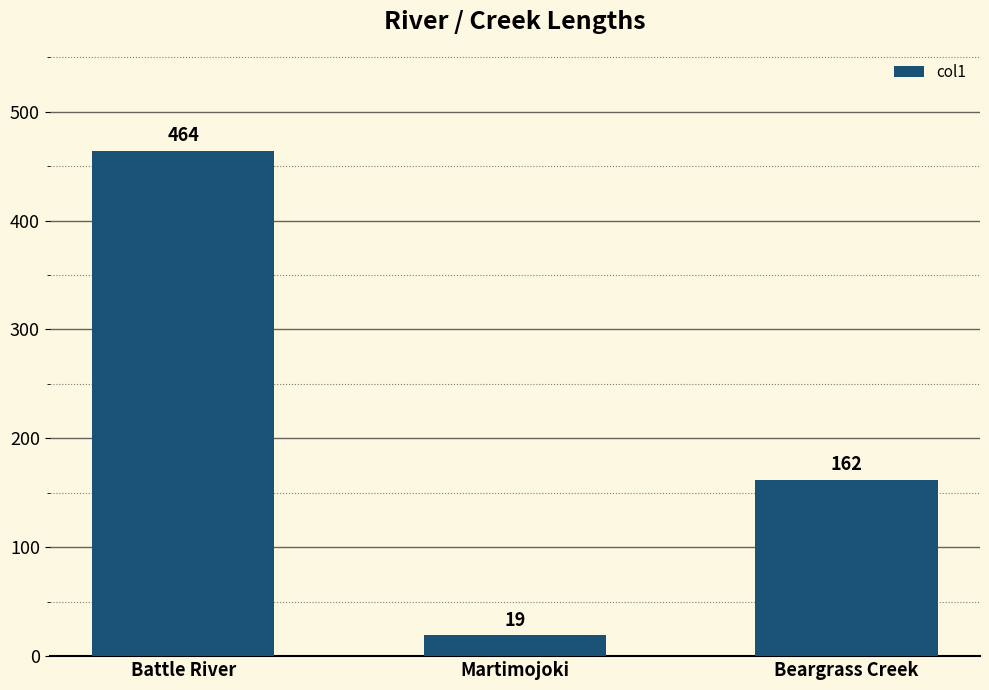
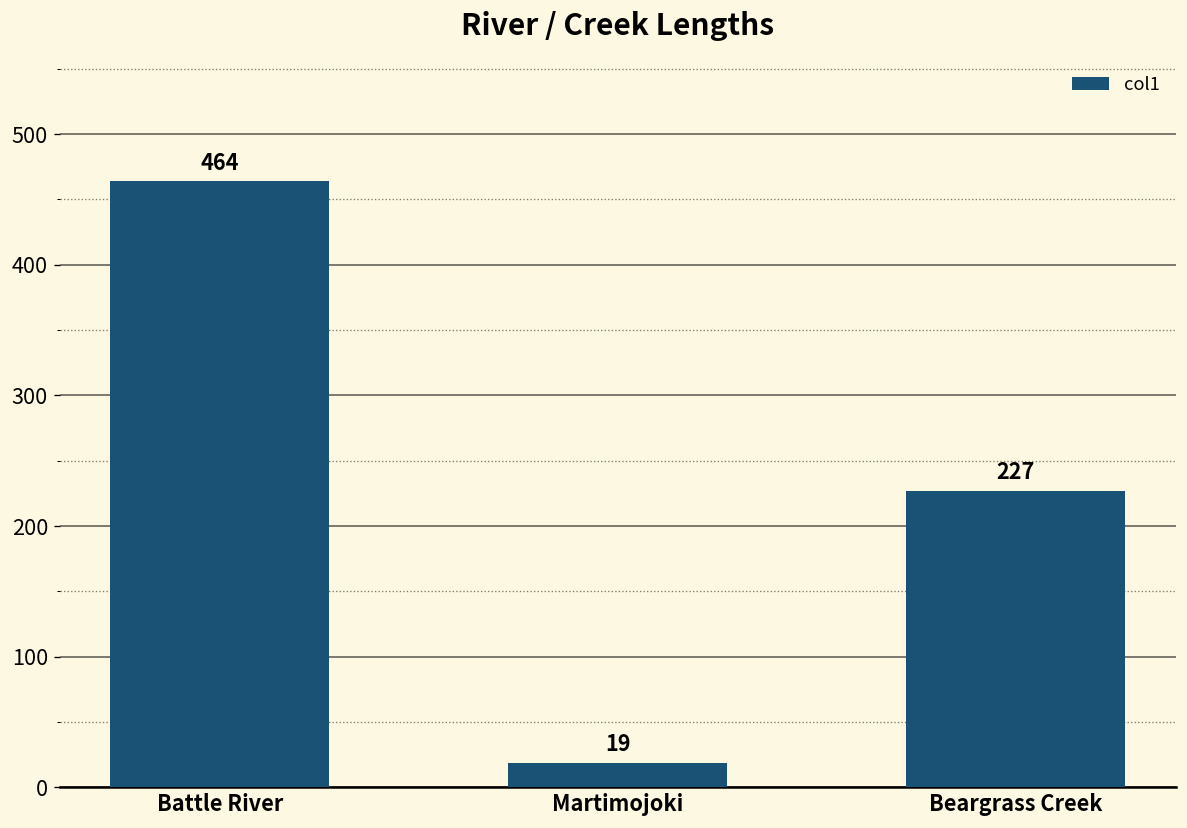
  {
    "Battle River": 464,
    "Martimojoki": 19,
-   "Beargrass Creek": 162
+   "Beargrass Creek": 227
  }
